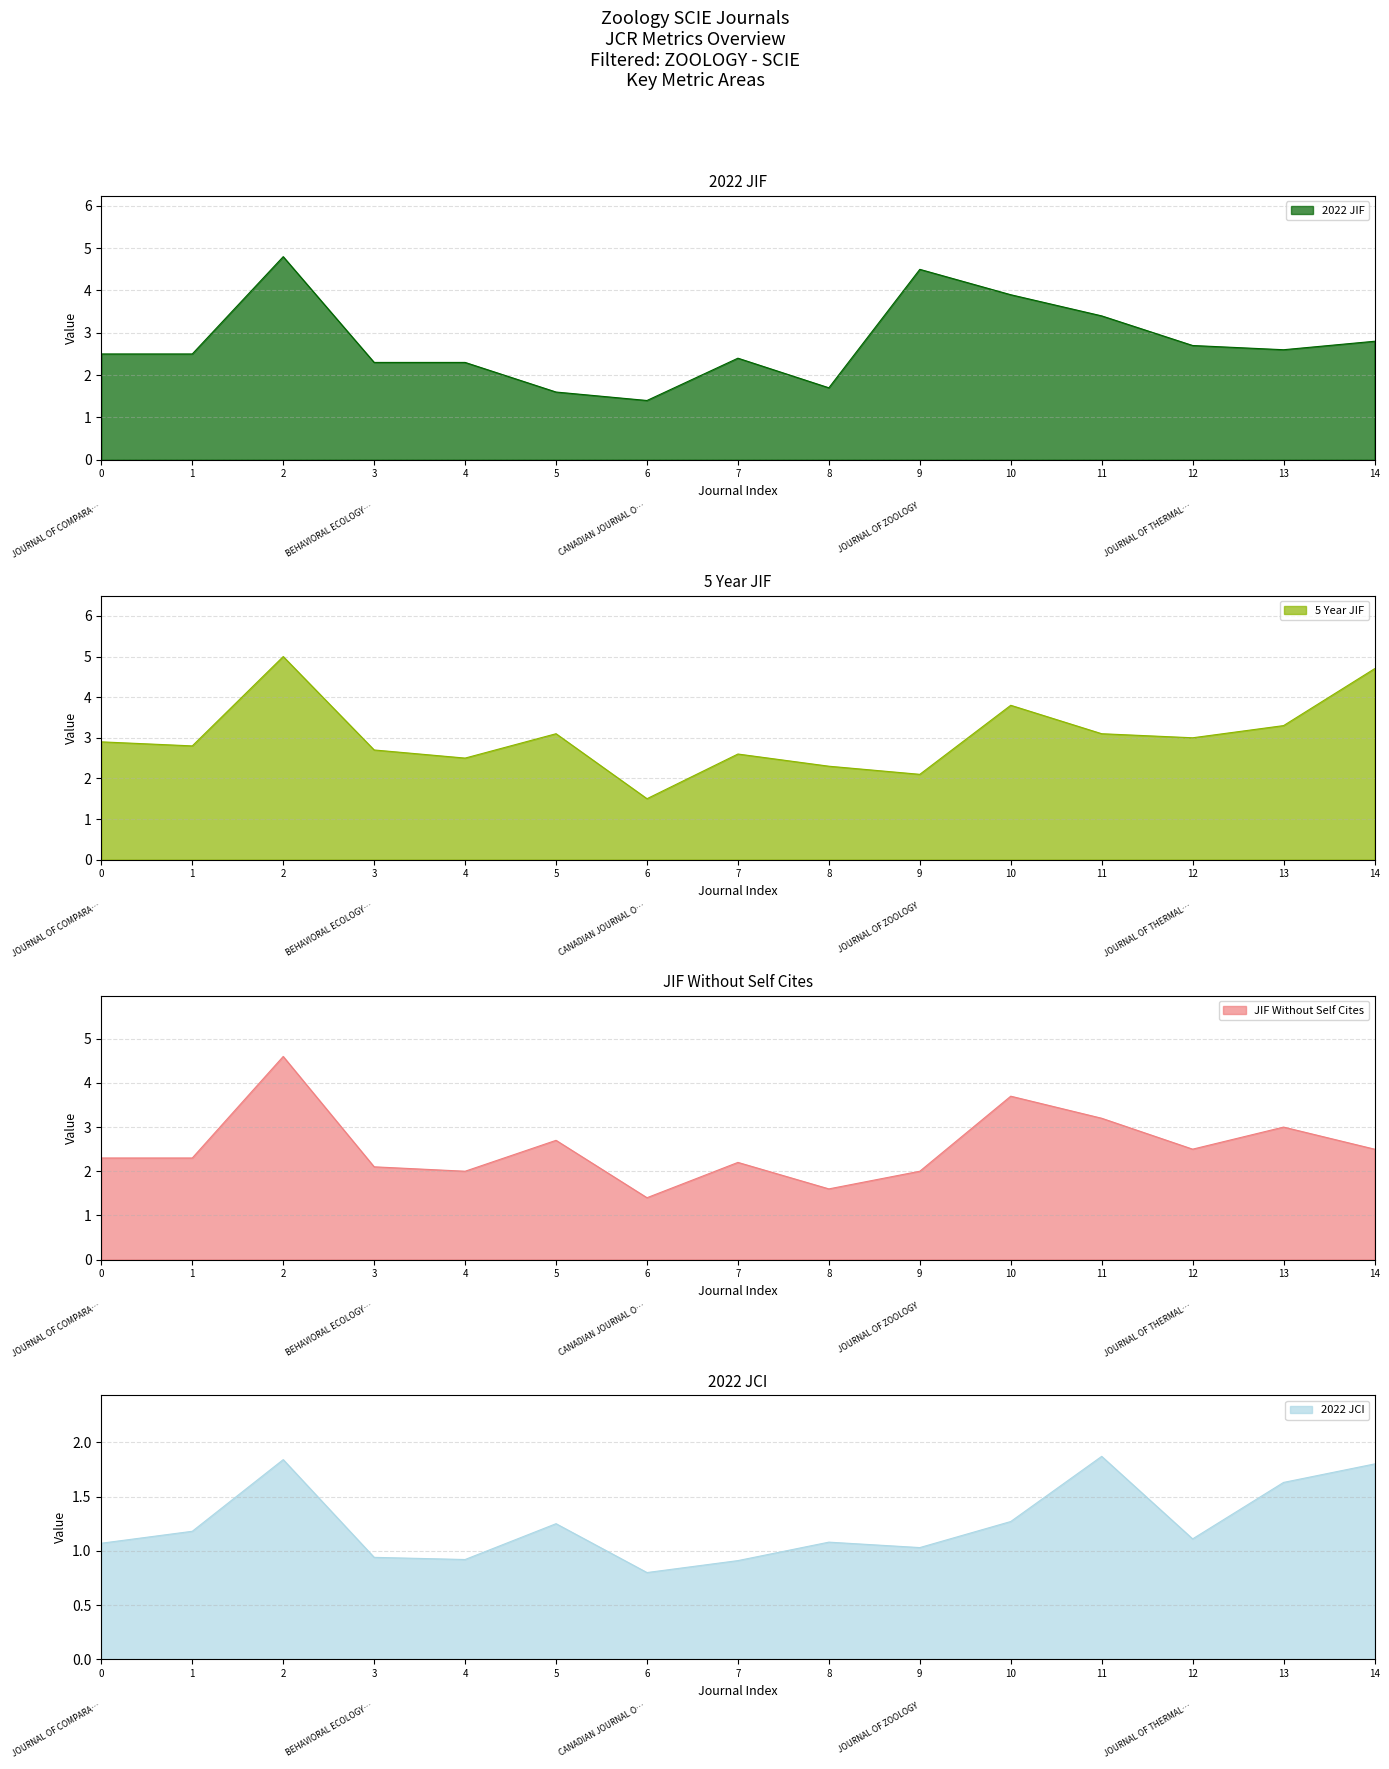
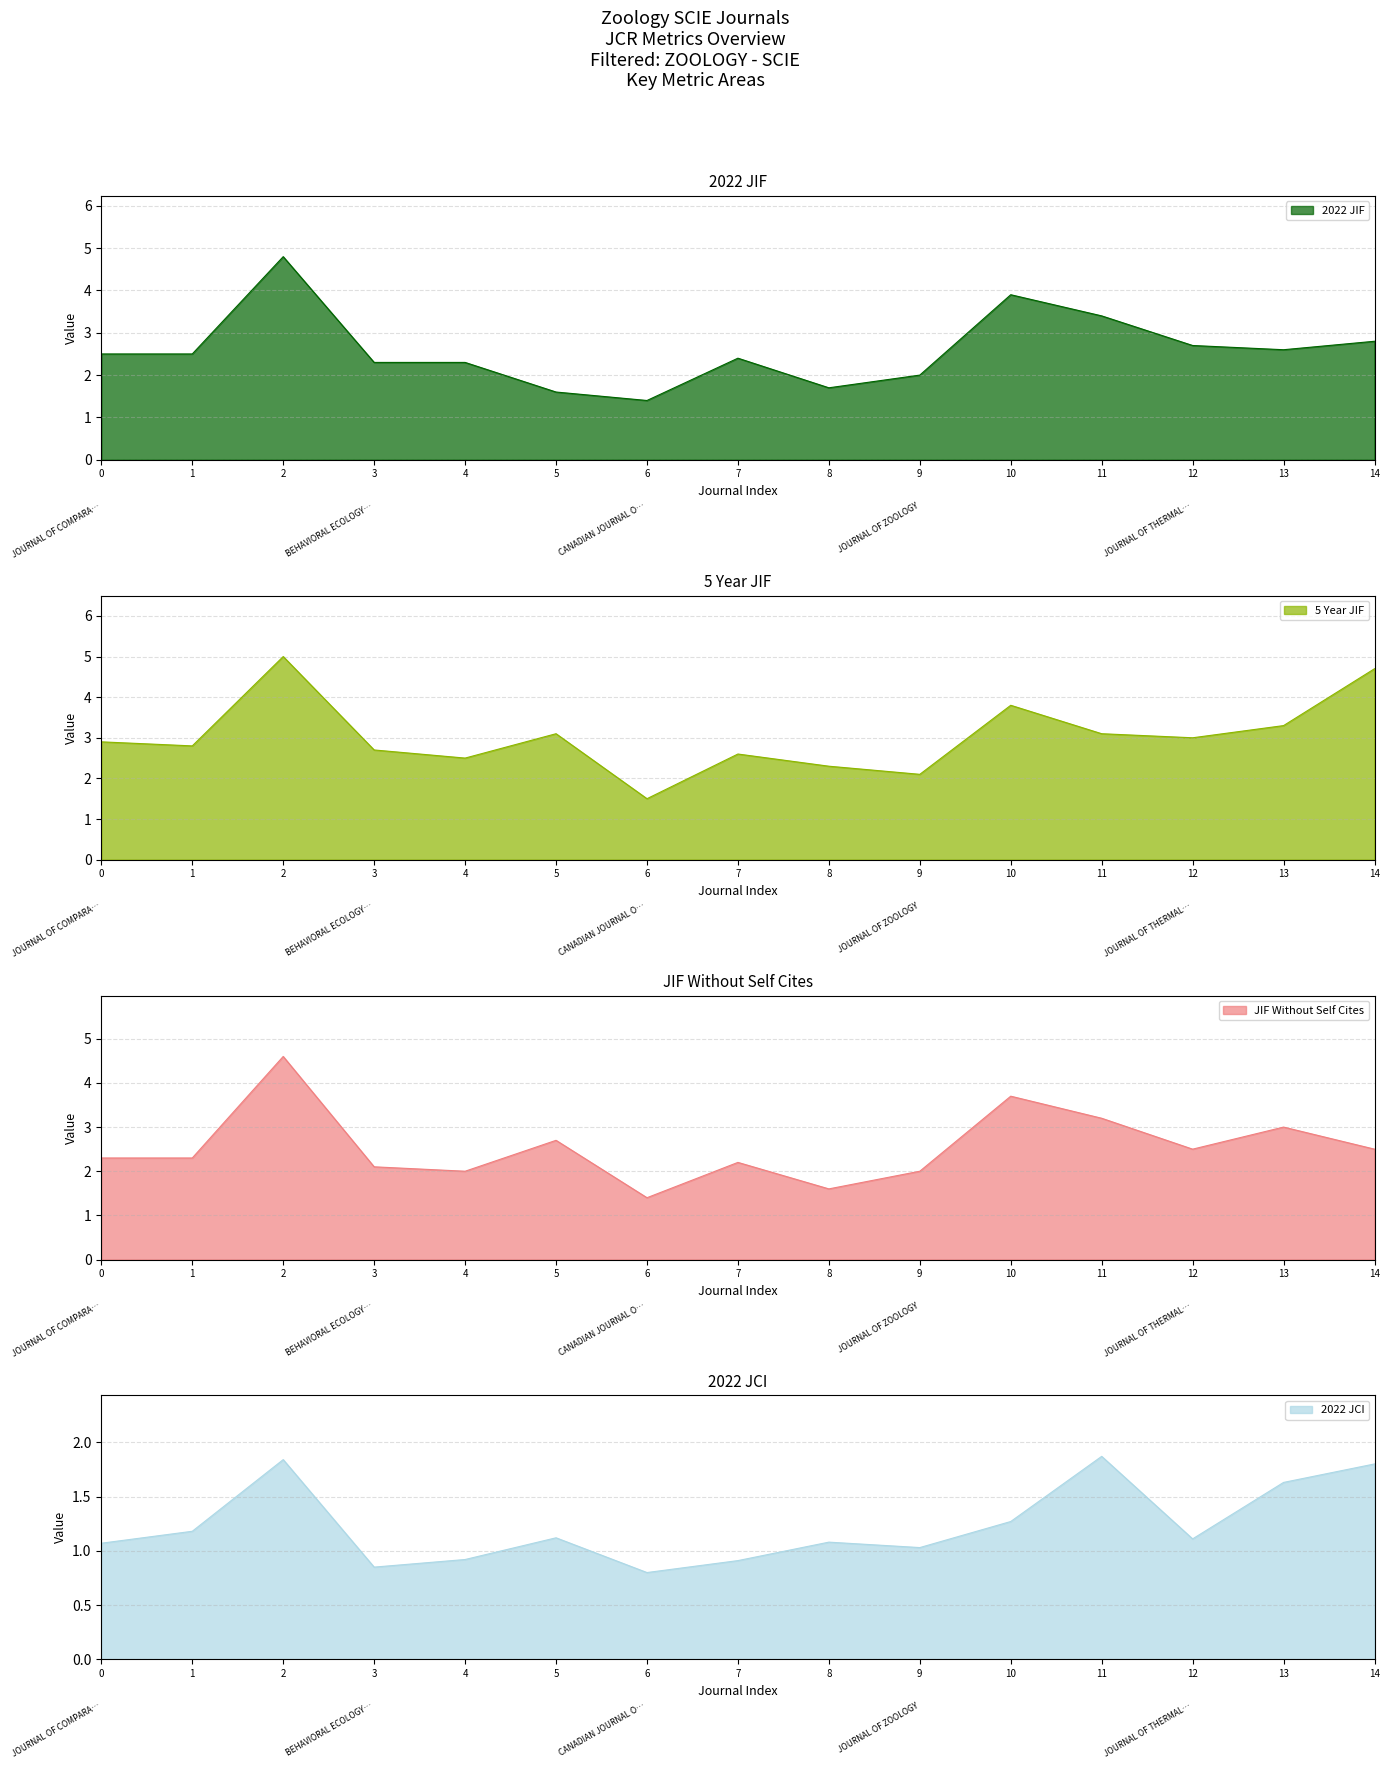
  {
    "2022 JIF": {
      "0": 2.5,
      "1": 2.5,
      "2": 4.8,
      "3": 2.3,
      "4": 2.3,
      "5": 1.6,
      "6": 1.4,
      "7": 2.4,
      "8": 1.7,
-     "9": 4.5,
+     "9": 2.0,
      "10": 3.9,
      "11": 3.4,
      "12": 2.7,
      "13": 2.6,
      "14": 2.8
    },
    "5 Year JIF": {
      "0": 2.9,
      "1": 2.8,
      "2": 5.0,
      "3": 2.7,
      "4": 2.5,
      "5": 3.1,
      "6": 1.5,
      "7": 2.6,
      "8": 2.3,
      "9": 2.1,
      "10": 3.8,
      "11": 3.1,
      "12": 3.0,
      "13": 3.3,
      "14": 4.7
    },
    "JIF Without Self Cites": {
      "0": 2.3,
      "1": 2.3,
      "2": 4.6,
      "3": 2.1,
      "4": 2.0,
      "5": 2.7,
      "6": 1.4,
      "7": 2.2,
      "8": 1.6,
      "9": 2.0,
      "10": 3.7,
      "11": 3.2,
      "12": 2.5,
      "13": 3.0,
      "14": 2.5
    },
    "2022 JCI": {
      "0": 1.07,
      "1": 1.18,
      "2": 1.84,
-     "3": 0.94,
+     "3": 0.85,
      "4": 0.92,
-     "5": 1.25,
+     "5": 1.12,
      "6": 0.80,
      "7": 0.91,
      "8": 1.08,
      "9": 1.03,
      "10": 1.27,
      "11": 1.87,
      "12": 1.11,
      "13": 1.63,
      "14": 1.80
    }
  }
